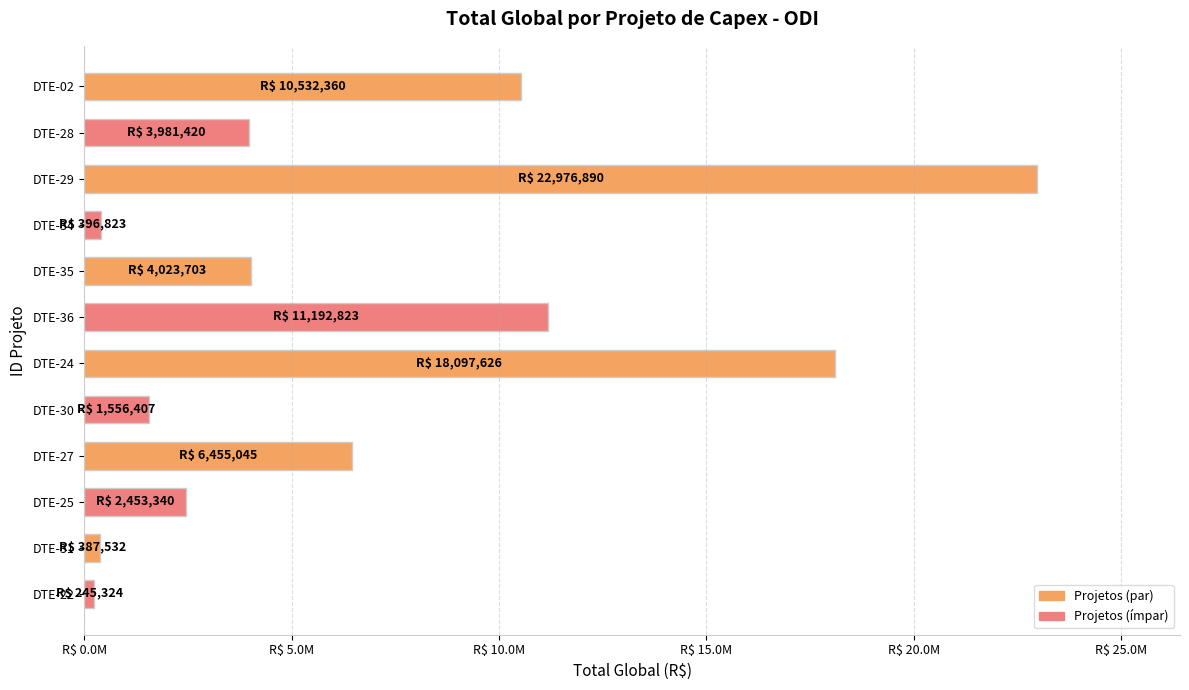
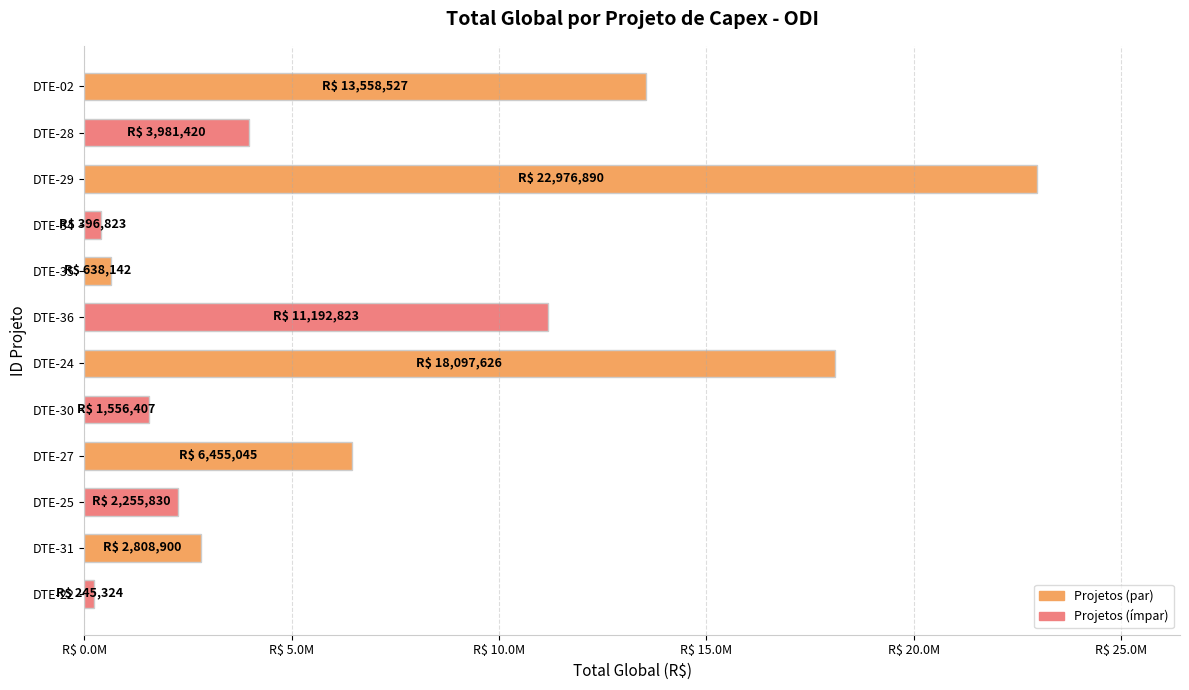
  {
-   "DTE-02": "10,532,360",
+   "DTE-02": "13,558,527",
    "DTE-28": "3,981,420",
    "DTE-29": "22,976,890",
    "DTE-34": "396,823",
-   "DTE-35": "4,023,703",
+   "DTE-35": "638,142",
    "DTE-36": "11,192,823",
    "DTE-24": "18,097,626",
    "DTE-30": "1,556,407",
    "DTE-27": "6,455,045",
-   "DTE-25": "2,453,340",
-   "DTE-31": "387,532",
+   "DTE-25": "2,255,830",
+   "DTE-31": "2,808,900",
    "DTE-22": "245,324"
  }
